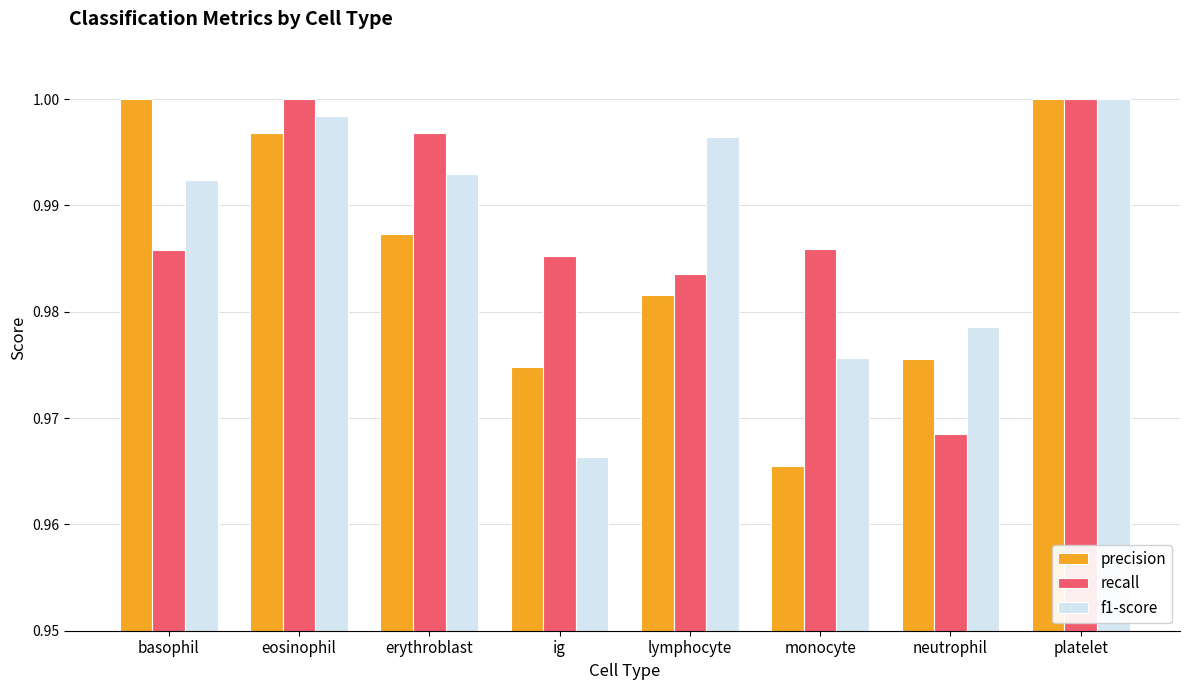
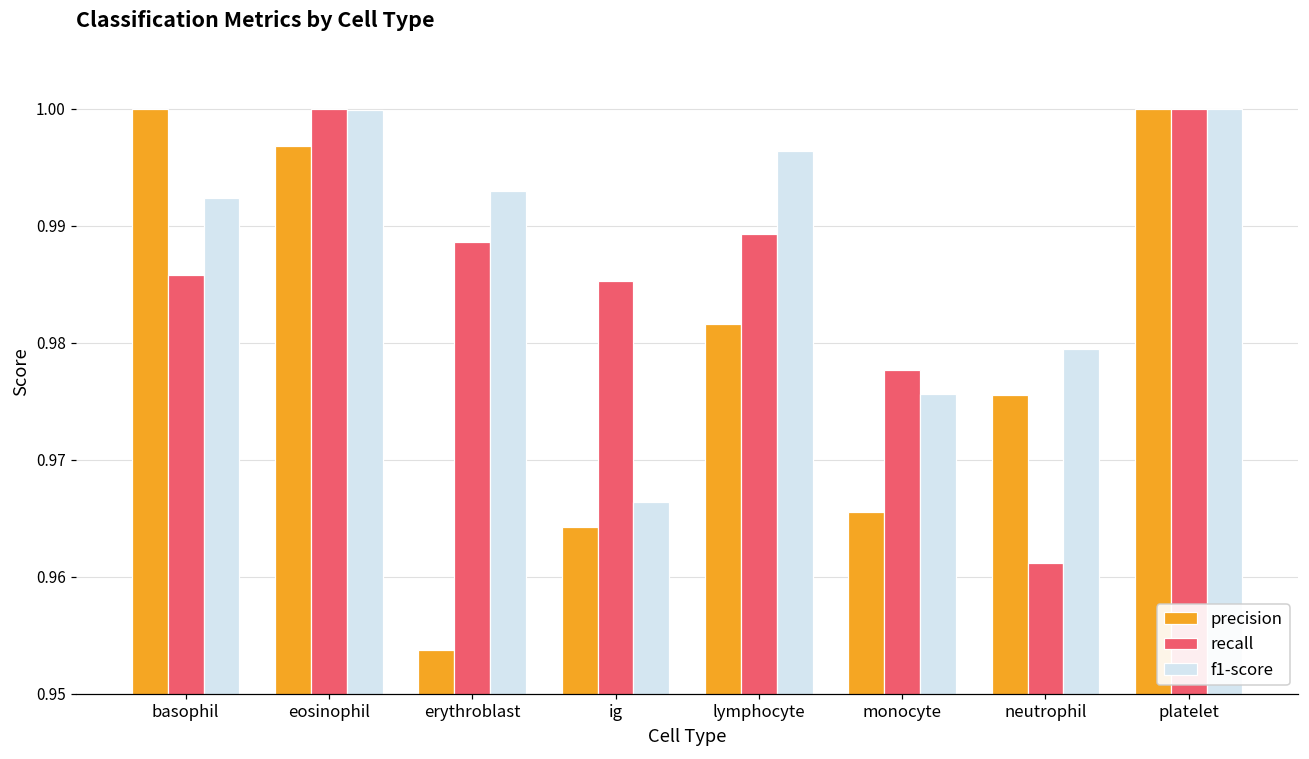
  {
    "precision": {
      "basophil": 1.0000,
      "eosinophil": 0.9968,
-     "erythroblast": 0.9873,
-     "ig": 0.9748,
+     "erythroblast": 0.9537,
+     "ig": 0.9643,
      "lymphocyte": 0.9816,
      "monocyte": 0.9655,
      "neutrophil": 0.9756,
      "platelet": 1.0000
    },
    "recall": {
      "basophil": 0.9858,
      "eosinophil": 1.0000,
-     "erythroblast": 0.9968,
+     "erythroblast": 0.9886,
      "ig": 0.9853,
-     "lymphocyte": 0.9835,
-     "monocyte": 0.9859,
-     "neutrophil": 0.9685,
+     "lymphocyte": 0.9893,
+     "monocyte": 0.9777,
+     "neutrophil": 0.9612,
      "platelet": 1.0000
    },
    "f1-score": {
      "basophil": 0.9924,
-     "eosinophil": 0.9984,
+     "eosinophil": 0.9999,
      "erythroblast": 0.9930,
      "ig": 0.9664,
      "lymphocyte": 0.9964,
      "monocyte": 0.9756,
-     "neutrophil": 0.9785,
+     "neutrophil": 0.9795,
      "platelet": 1.0000
    }
  }
